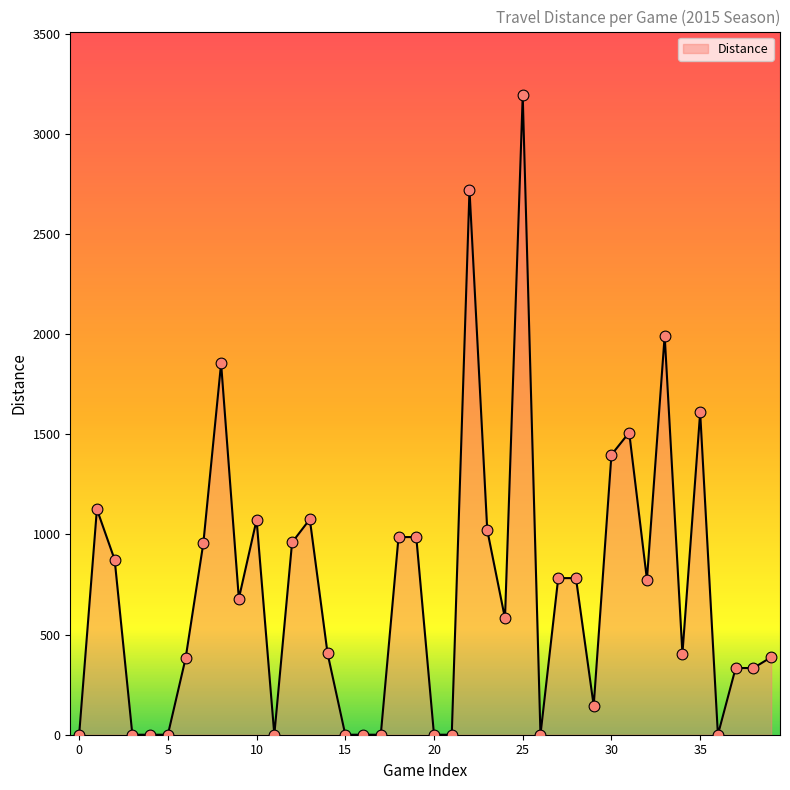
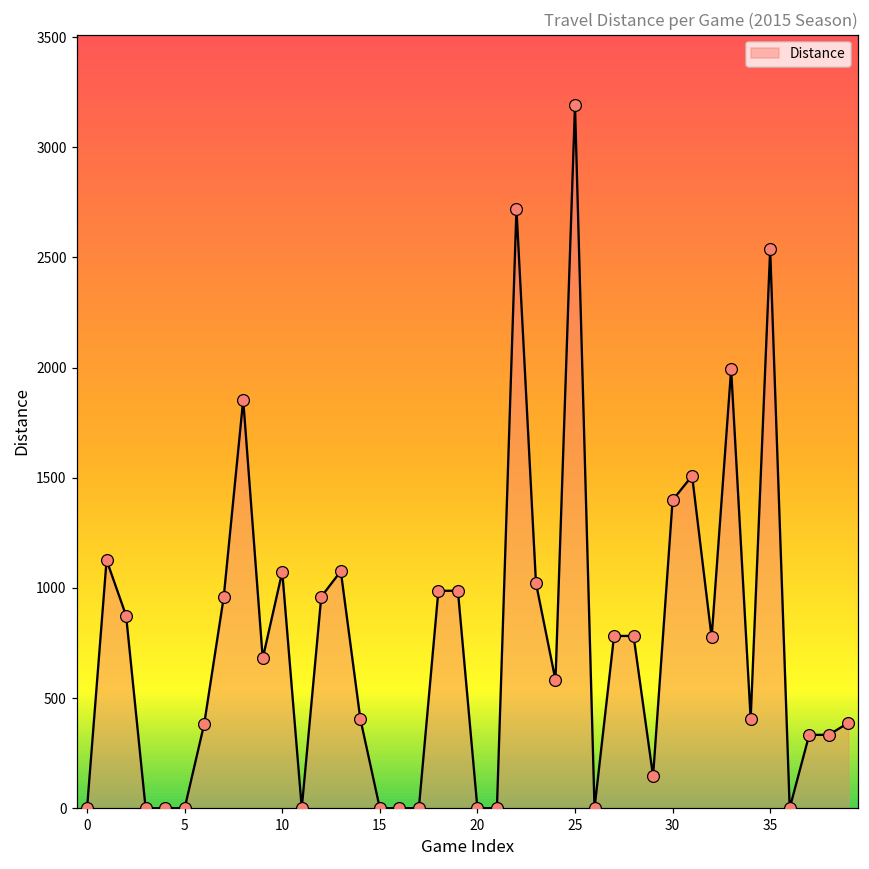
  {
    "0": 0,
    "5": 0,
    "10": 1070,
    "15": 0,
    "20": 0,
    "25": 3190,
    "30": 1400,
-   "35": 1610
+   "35": 2540
  }
